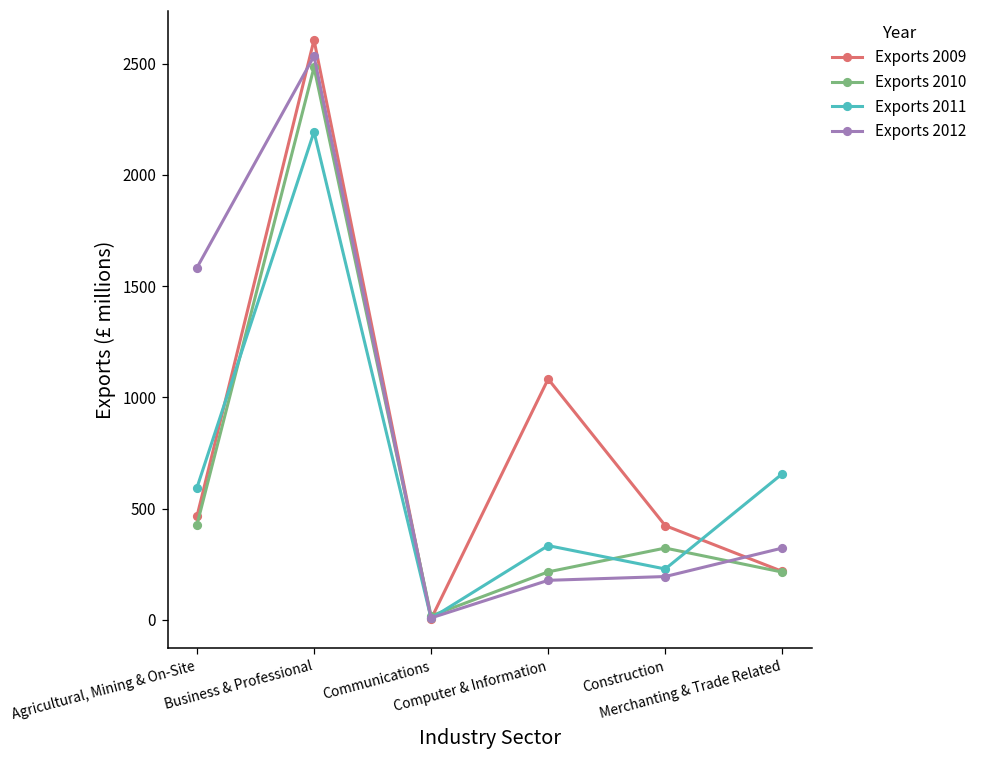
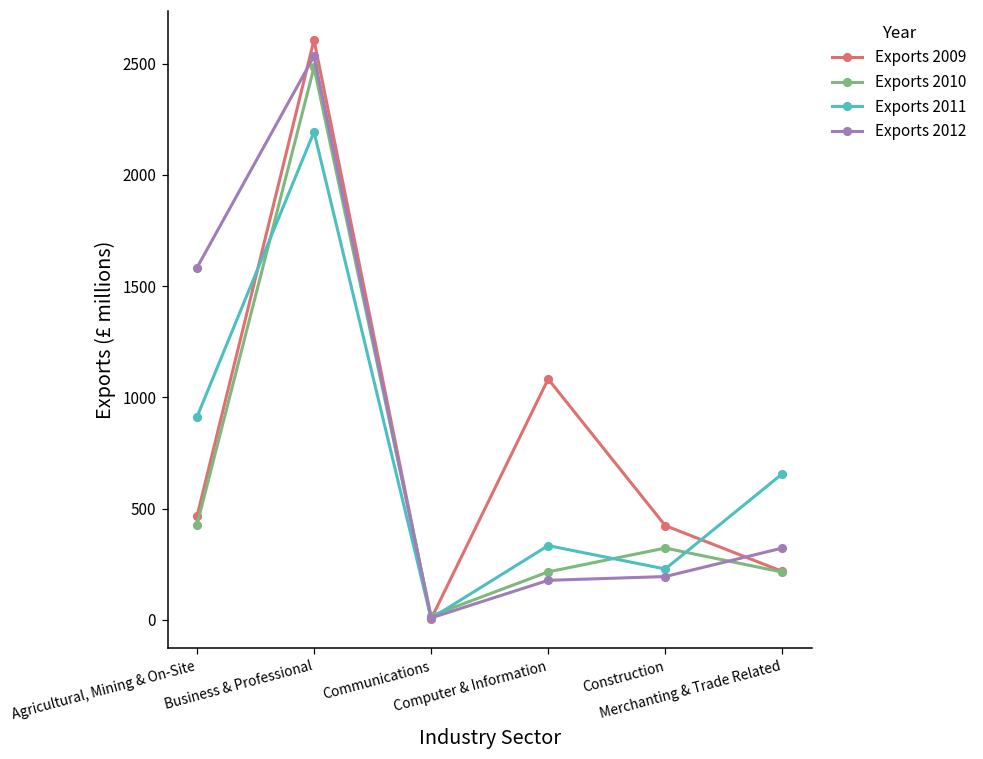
  {
    "Exports 2009": {
      "Agricultural, Mining & On-Site": 470,
      "Business & Professional": 2610,
      "Computer & Information": 1080,
      "Construction": 420
    },
    "Exports 2010": {
      "Agricultural, Mining & On-Site": 430,
      "Business & Professional": 2480,
      "Computer & Information": 220,
      "Construction": 320
    },
    "Exports 2011": {
-     "Agricultural, Mining & On-Site": 590,
+     "Agricultural, Mining & On-Site": 910,
      "Business & Professional": 2190,
      "Computer & Information": 330,
      "Construction": 230,
      "Merchanting & Trade Related": 660
    },
    "Exports 2012": {
      "Agricultural, Mining & On-Site": 1580,
      "Business & Professional": 2530,
      "Computer & Information": 180,
      "Construction": 200,
      "Merchanting & Trade Related": 320
    }
  }
